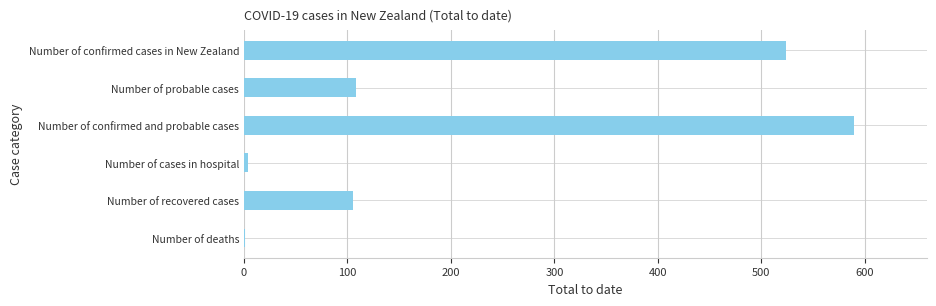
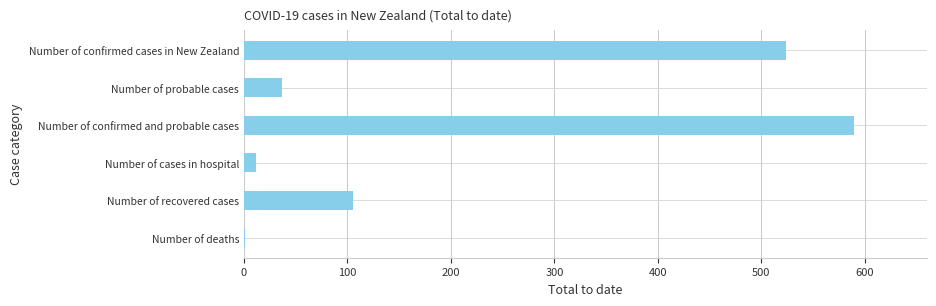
  {
    "Number of confirmed cases in New Zealand": 524,
-   "Number of probable cases": 108,
+   "Number of probable cases": 37,
    "Number of confirmed and probable cases": 589,
-   "Number of cases in hospital": 4,
+   "Number of cases in hospital": 12,
    "Number of recovered cases": 105
  }
